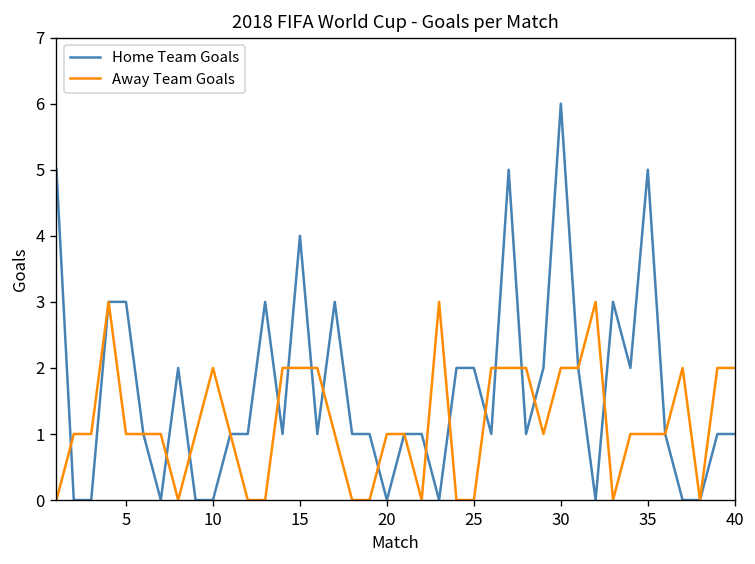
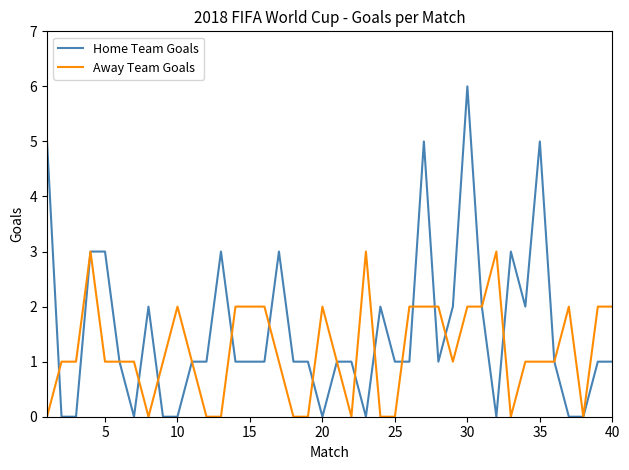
  {
    "Home Team Goals": {
      "5": 3,
      "10": 0,
-     "15": 4,
+     "15": 1,
      "20": 0,
-     "25": 2,
+     "25": 1,
      "30": 6,
      "35": 5,
      "40": 1
    },
    "Away Team Goals": {
      "5": 1,
      "10": 2,
      "15": 2,
-     "20": 1,
+     "20": 2,
      "25": 0,
      "30": 2,
      "35": 1,
      "40": 2
    }
  }
